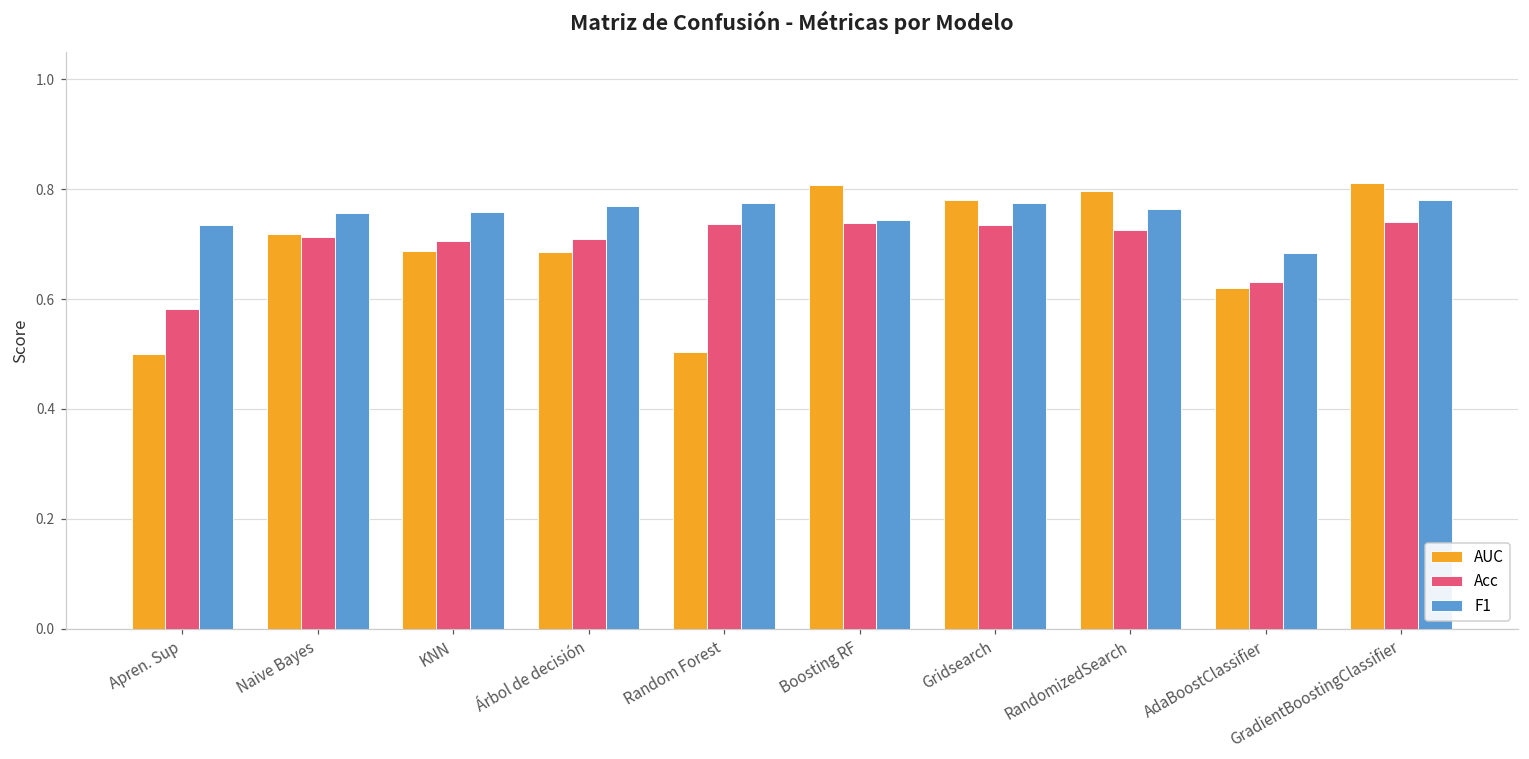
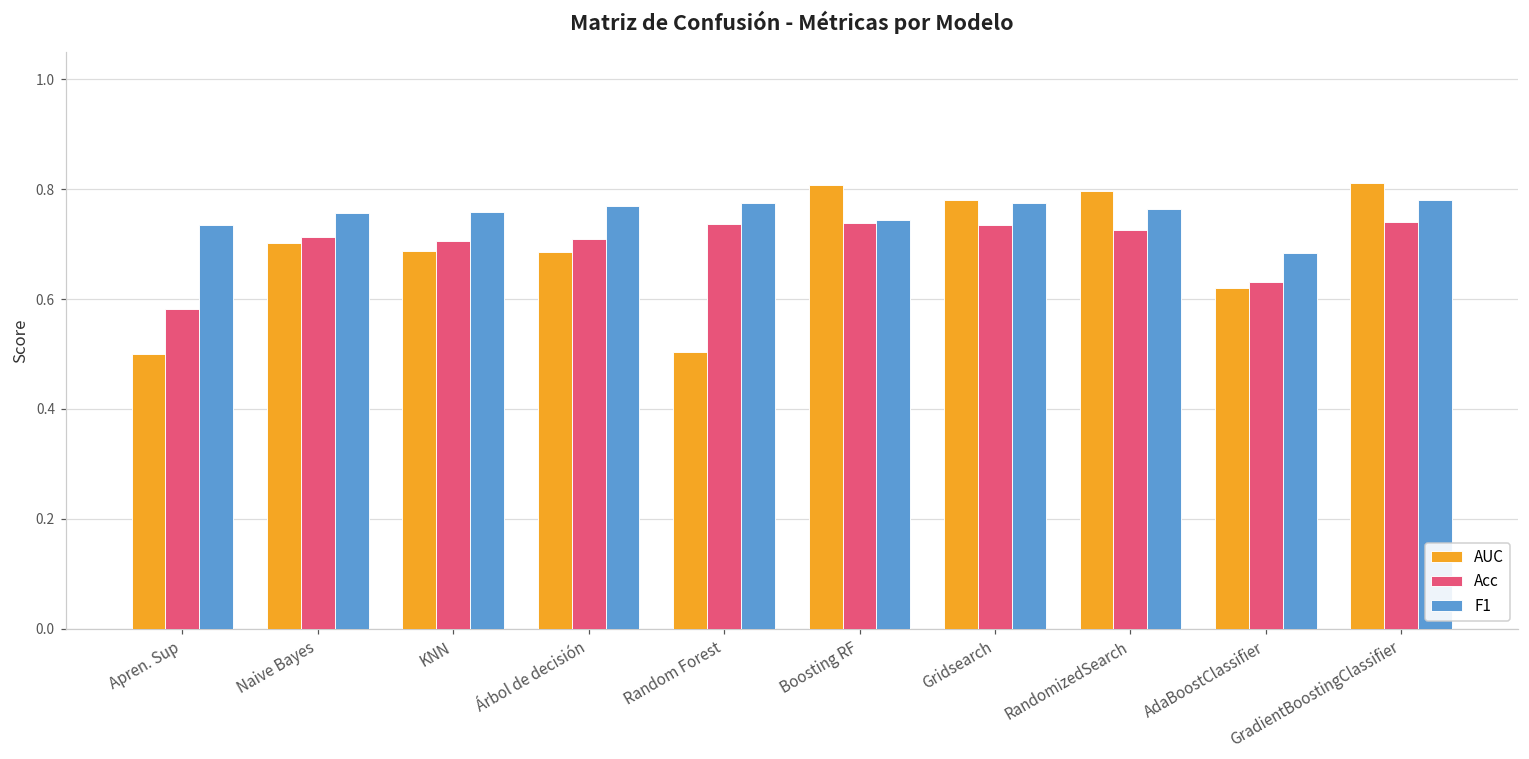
  {
    "AUC": {
      "Apren. Sup": 0.50,
-     "Naive Bayes": 0.72,
+     "Naive Bayes": 0.70,
      "KNN": 0.69,
      "Árbol de decisión": 0.69,
      "Random Forest": 0.50,
      "Boosting RF": 0.81,
      "Gridsearch": 0.78,
      "RandomizedSearch": 0.80,
      "AdaBoostClassifier": 0.62,
      "GradientBoostingClassifier": 0.81
    },
    "Acc": {
      "Apren. Sup": 0.58,
      "Naive Bayes": 0.71,
      "KNN": 0.71,
      "Árbol de decisión": 0.71,
      "Random Forest": 0.74,
      "Boosting RF": 0.74,
      "Gridsearch": 0.73,
      "RandomizedSearch": 0.73,
      "AdaBoostClassifier": 0.63,
      "GradientBoostingClassifier": 0.74
    },
    "F1": {
      "Apren. Sup": 0.74,
      "Naive Bayes": 0.76,
      "KNN": 0.76,
      "Árbol de decisión": 0.77,
      "Random Forest": 0.77,
      "Boosting RF": 0.74,
      "Gridsearch": 0.77,
      "RandomizedSearch": 0.76,
      "AdaBoostClassifier": 0.68,
      "GradientBoostingClassifier": 0.78
    }
  }
